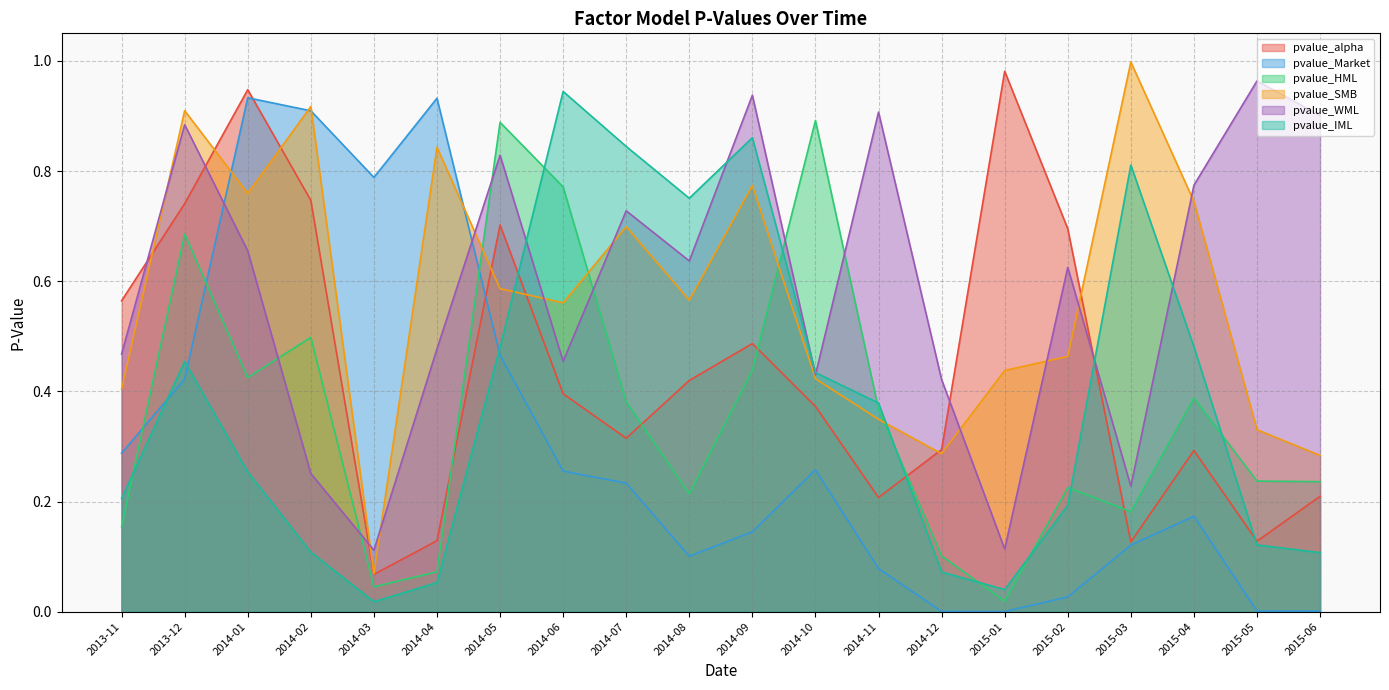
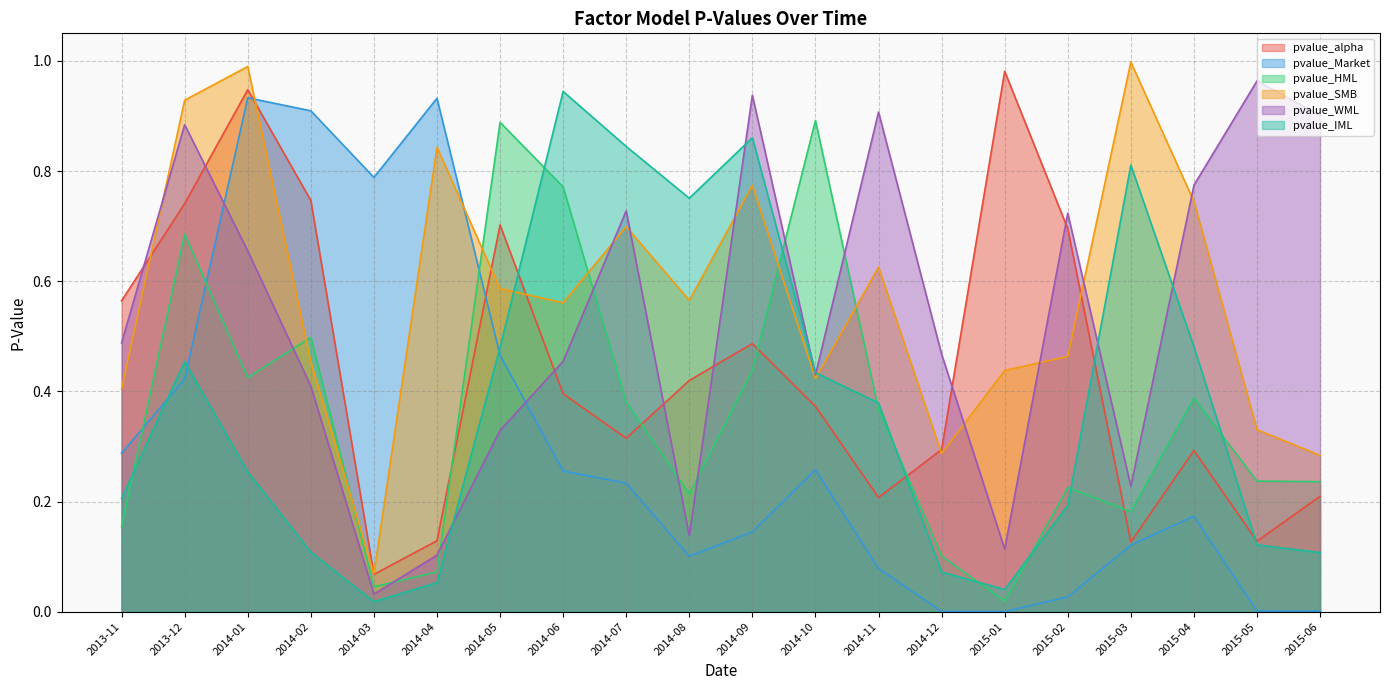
  {
    "pvalue_alpha": {
      "2013-11": 0.56,
      "2013-12": 0.74,
      "2014-01": 0.95,
      "2014-02": 0.75,
      "2014-04": 0.13,
      "2014-05": 0.70,
      "2014-06": 0.40,
      "2014-07": 0.31,
      "2014-08": 0.42,
      "2014-09": 0.49,
      "2014-10": 0.37,
      "2014-11": 0.21,
      "2014-12": 0.29,
      "2015-01": 0.98,
      "2015-02": 0.70,
      "2015-03": 0.13,
      "2015-04": 0.29,
      "2015-05": 0.13,
      "2015-06": 0.21
    },
    "pvalue_SMB": {
      "2013-11": 0.40,
-     "2013-12": 0.91,
-     "2014-01": 0.76,
-     "2014-02": 0.92,
+     "2013-12": 0.93,
+     "2014-01": 0.99,
+     "2014-02": 0.45,
      "2014-04": 0.84,
      "2014-05": 0.59,
      "2014-06": 0.56,
      "2014-07": 0.70,
      "2014-08": 0.57,
      "2014-09": 0.77,
      "2014-10": 0.42,
-     "2014-11": 0.35,
+     "2014-11": 0.63,
      "2014-12": 0.29,
      "2015-01": 0.44,
      "2015-02": 0.46,
      "2015-03": 1.00,
      "2015-04": 0.74,
      "2015-05": 0.33,
      "2015-06": 0.28
    },
    "pvalue_WML": {
-     "2013-11": 0.47,
+     "2013-11": 0.49,
      "2013-12": 0.88,
      "2014-01": 0.65,
-     "2014-02": 0.25,
-     "2014-03": 0.11,
-     "2014-04": 0.48,
-     "2014-05": 0.83,
+     "2014-02": 0.41,
+     "2014-03": 0.03,
+     "2014-04": 0.10,
+     "2014-05": 0.33,
      "2014-06": 0.45,
      "2014-07": 0.73,
-     "2014-08": 0.64,
+     "2014-08": 0.14,
      "2014-09": 0.94,
      "2014-11": 0.91,
-     "2014-12": 0.42,
+     "2014-12": 0.47,
      "2015-01": 0.11,
-     "2015-02": 0.63,
+     "2015-02": 0.72,
      "2015-03": 0.23,
      "2015-04": 0.77,
      "2015-05": 0.96
    }
  }
